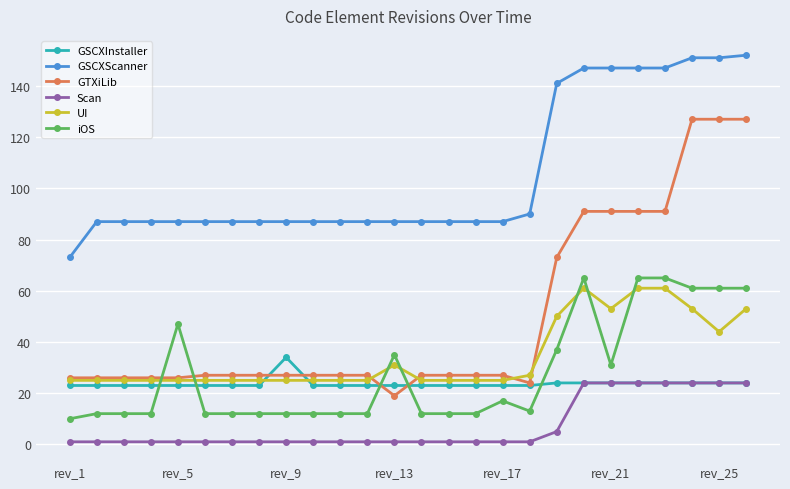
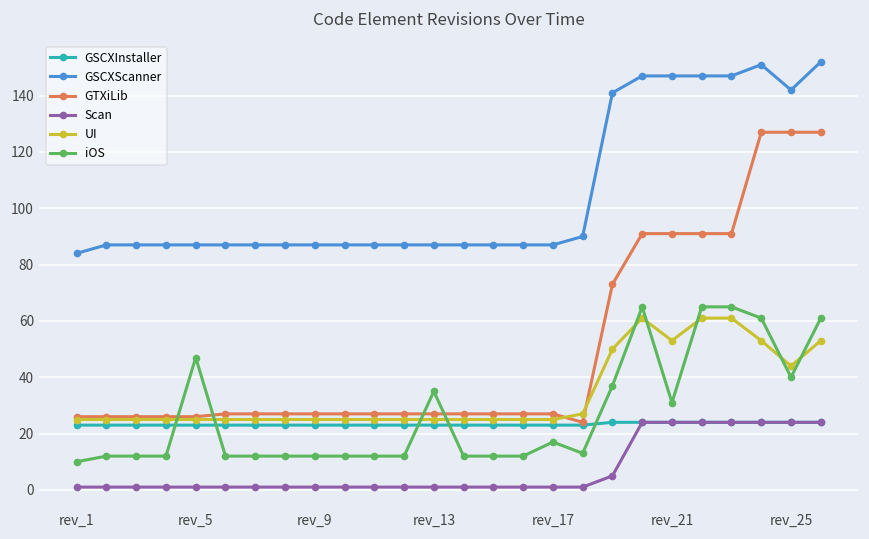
  {
    "GSCXInstaller": {
      "rev_1": 23,
      "rev_5": 23,
-     "rev_9": 34,
+     "rev_9": 23,
      "rev_13": 23,
      "rev_17": 23
    },
    "GSCXScanner": {
-     "rev_1": 73,
+     "rev_1": 84,
      "rev_5": 87,
      "rev_9": 87,
      "rev_13": 87,
      "rev_17": 87,
      "rev_21": 147,
-     "rev_25": 151
+     "rev_25": 142
    },
    "GTXiLib": {
      "rev_1": 26,
      "rev_5": 26,
      "rev_9": 27,
-     "rev_13": 19,
+     "rev_13": 27,
      "rev_17": 27,
      "rev_21": 91,
      "rev_25": 127
    },
    "Scan": {
      "rev_1": 1,
      "rev_5": 1,
      "rev_9": 1,
      "rev_13": 1,
      "rev_17": 1
    },
    "UI": {
      "rev_1": 25,
      "rev_5": 25,
      "rev_9": 25,
-     "rev_13": 31,
+     "rev_13": 25,
      "rev_17": 25,
      "rev_21": 53,
      "rev_25": 44
    },
    "iOS": {
      "rev_1": 10,
      "rev_5": 47,
      "rev_9": 12,
      "rev_13": 35,
      "rev_17": 17,
      "rev_21": 31,
-     "rev_25": 61
+     "rev_25": 40
    }
  }
